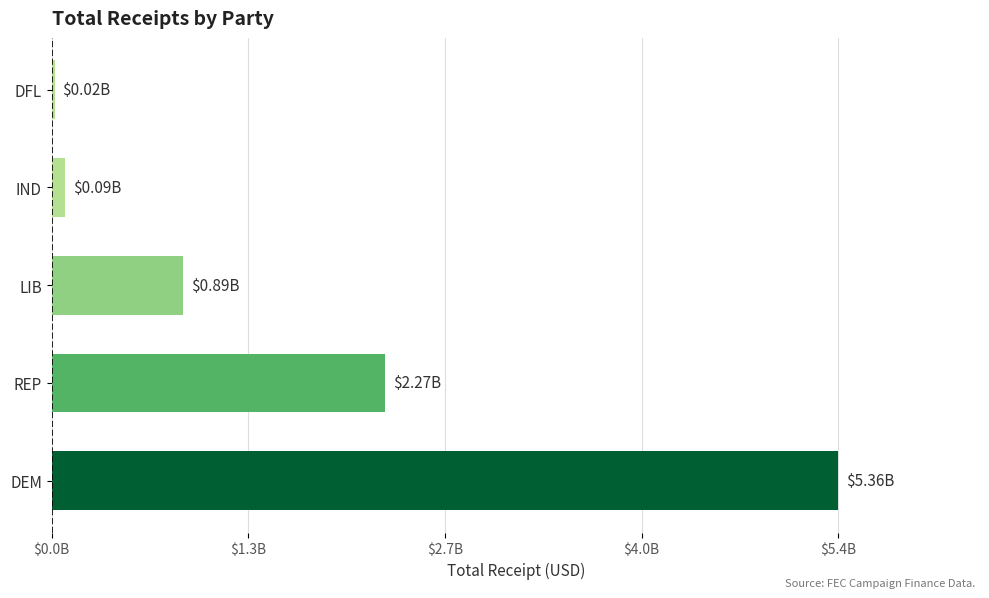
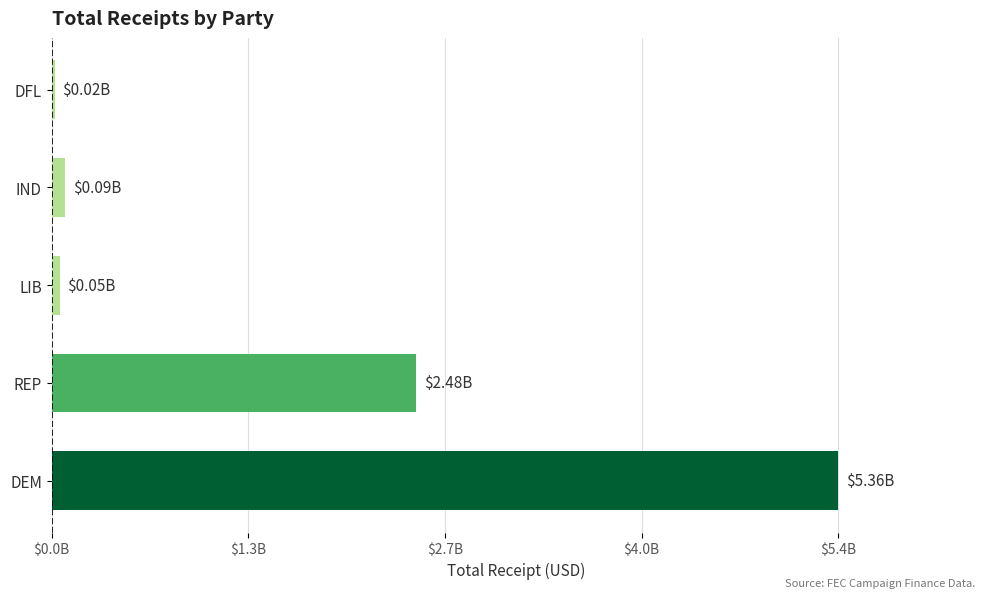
  {
    "DFL": "$0.02B",
    "IND": "$0.09B",
-   "LIB": "$0.89B",
-   "REP": "$2.27B",
+   "LIB": "$0.05B",
+   "REP": "$2.48B",
    "DEM": "$5.36B"
  }
